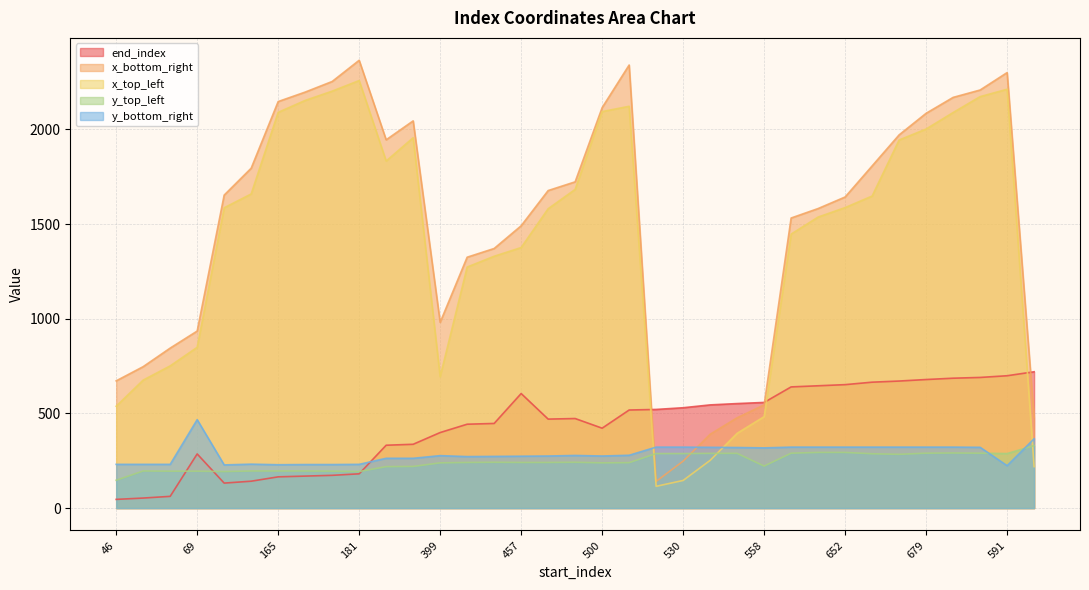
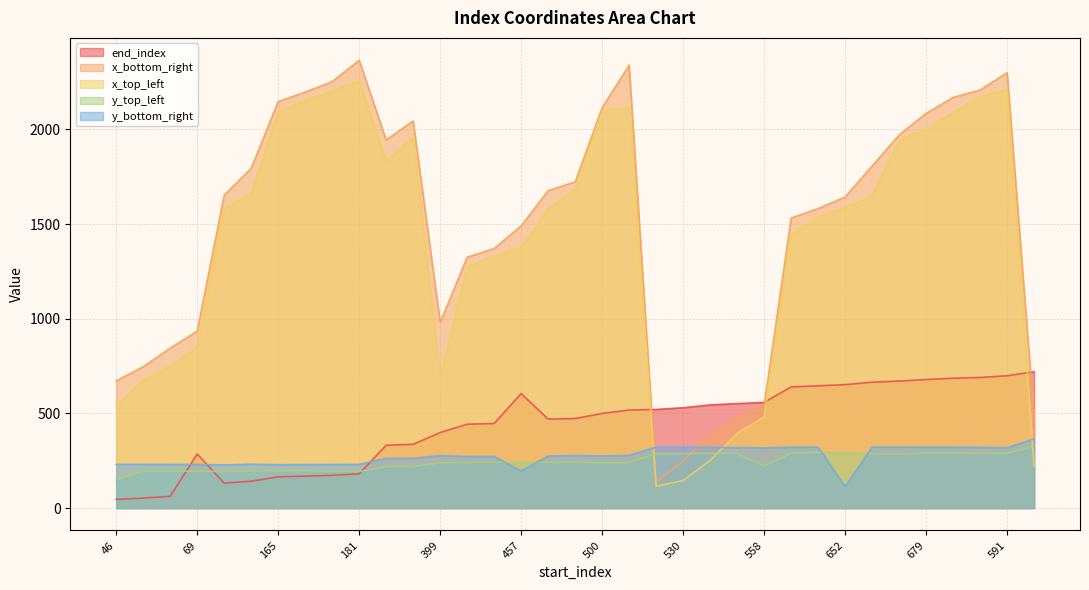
  {
    "end_index": {
      "46": 50,
      "69": 290,
      "165": 170,
      "399": 400,
      "457": 610,
-     "500": 420,
+     "500": 500,
      "530": 530,
      "652": 650,
      "679": 680,
      "591": 700
    },
    "y_top_left": {
      "46": 150,
      "69": 200,
      "165": 200,
      "399": 240,
      "457": 240,
      "500": 240,
      "530": 290,
      "558": 220,
      "652": 290,
      "679": 290,
      "591": 290
    },
    "y_bottom_right": {
      "46": 230,
-     "69": 470,
+     "69": 230,
      "165": 230,
      "181": 230,
      "399": 280,
-     "457": 270,
+     "457": 200,
      "500": 280,
      "530": 320,
      "558": 320,
-     "652": 320,
+     "652": 110,
      "679": 320,
-     "591": 220
+     "591": 320
    }
  }
